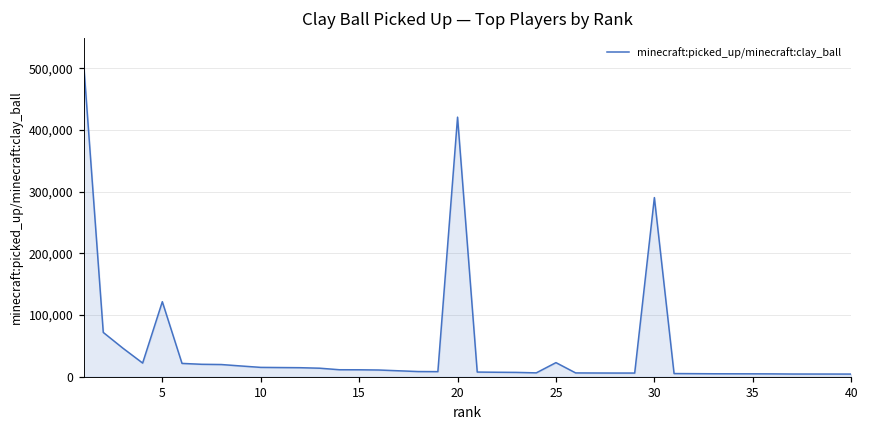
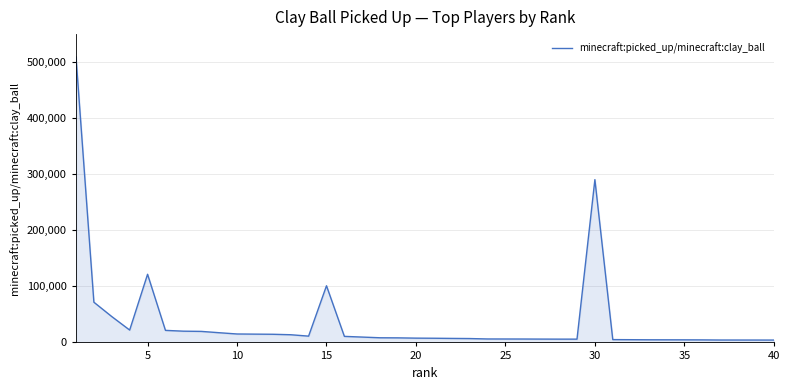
  {
    "5": "120,000",
    "10": "20,000",
-   "15": "10,000",
-   "20": "420,000",
-   "25": "20,000",
+   "15": "100,000",
+   "20": "10,000",
+   "25": "10,000",
    "30": "290,000",
    "35": "0",
    "40": "0"
  }
